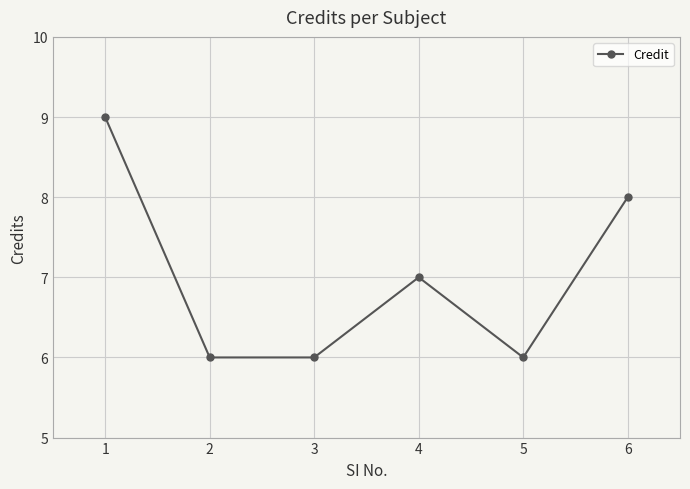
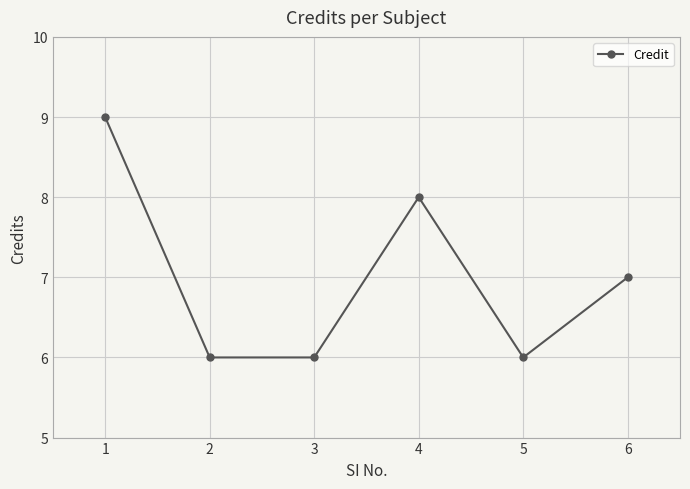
  {
    "1": 9,
    "2": 6,
    "3": 6,
-   "4": 7,
+   "4": 8,
    "5": 6,
-   "6": 8
+   "6": 7
  }
